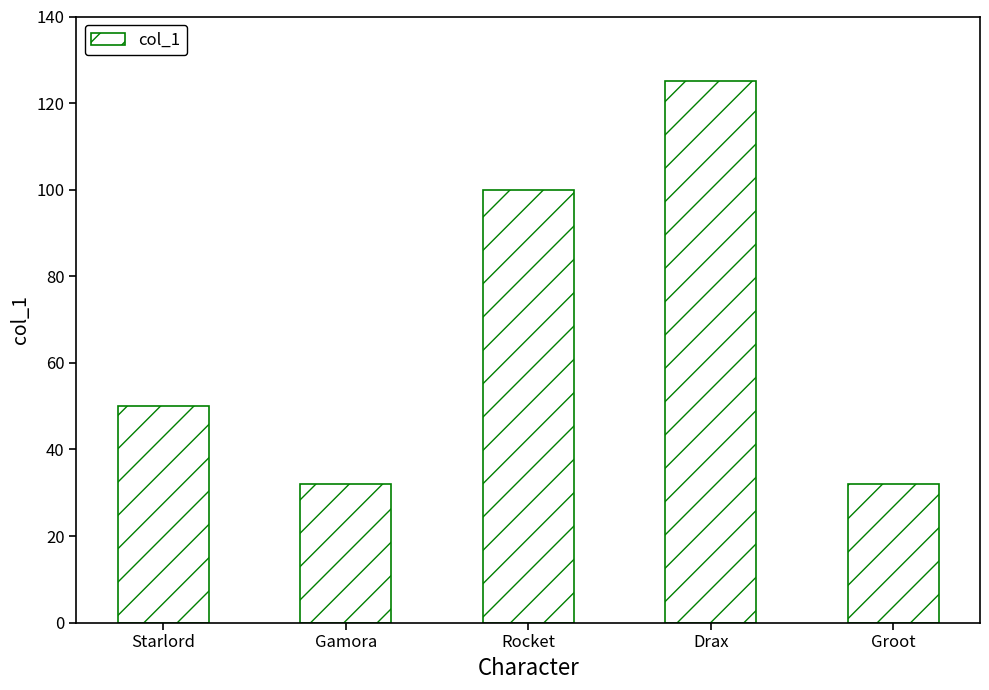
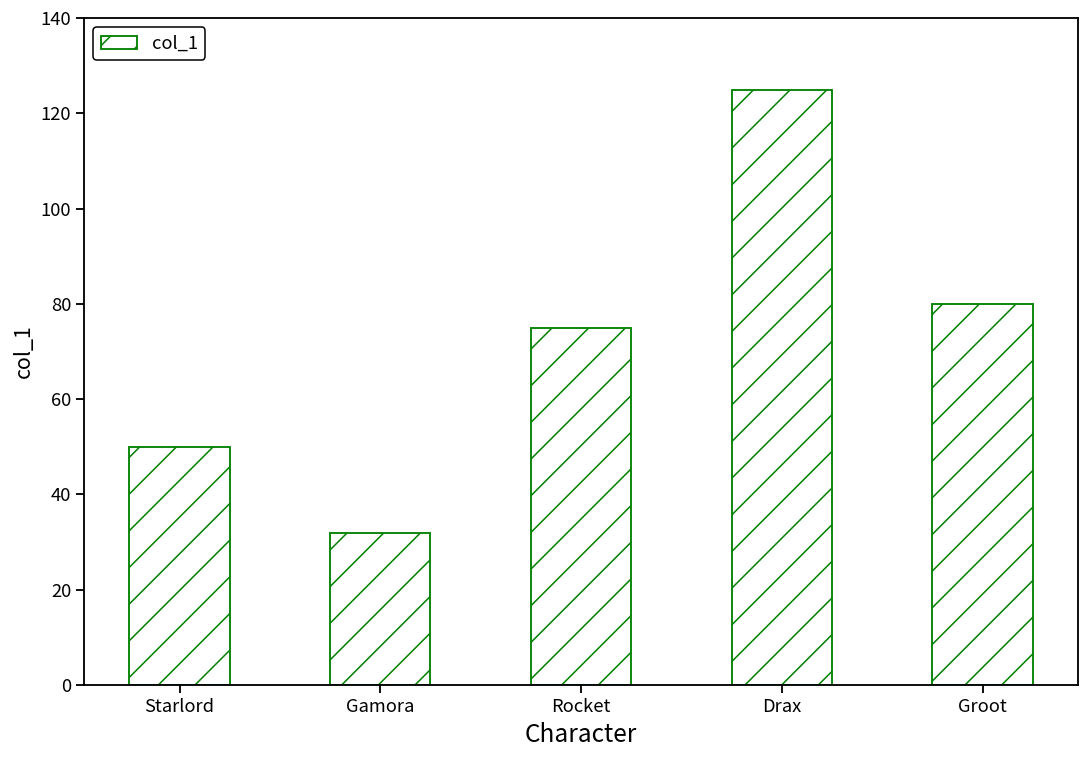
  {
    "Starlord": 50,
    "Gamora": 32,
-   "Rocket": 100,
+   "Rocket": 75,
    "Drax": 125,
-   "Groot": 32
+   "Groot": 80
  }
